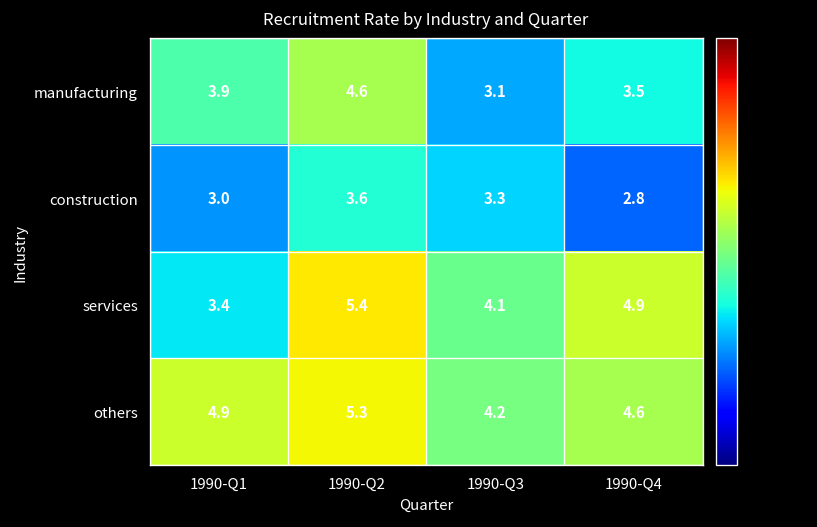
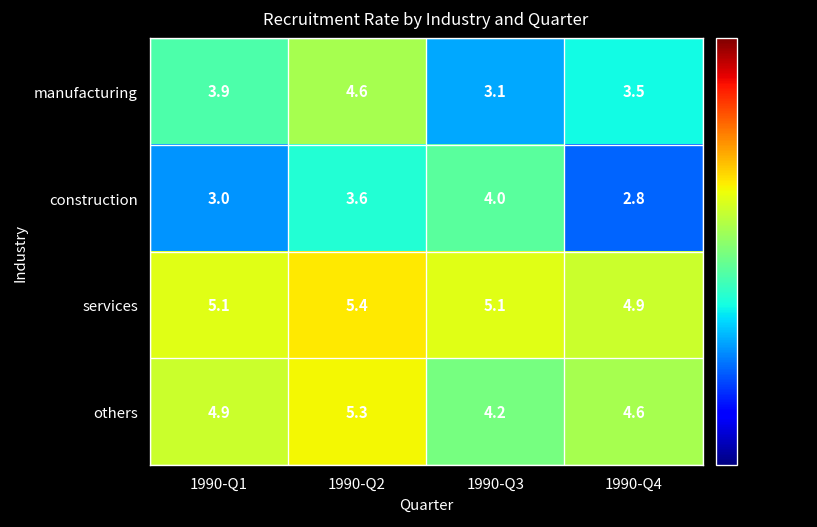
  {
    "manufacturing": {
      "1990-Q1": 3.9,
      "1990-Q2": 4.6,
      "1990-Q3": 3.1,
      "1990-Q4": 3.5
    },
    "construction": {
      "1990-Q1": 3.0,
      "1990-Q2": 3.6,
-     "1990-Q3": 3.3,
+     "1990-Q3": 4.0,
      "1990-Q4": 2.8
    },
    "services": {
-     "1990-Q1": 3.4,
+     "1990-Q1": 5.1,
      "1990-Q2": 5.4,
-     "1990-Q3": 4.1,
+     "1990-Q3": 5.1,
      "1990-Q4": 4.9
    },
    "others": {
      "1990-Q1": 4.9,
      "1990-Q2": 5.3,
      "1990-Q3": 4.2,
      "1990-Q4": 4.6
    }
  }
